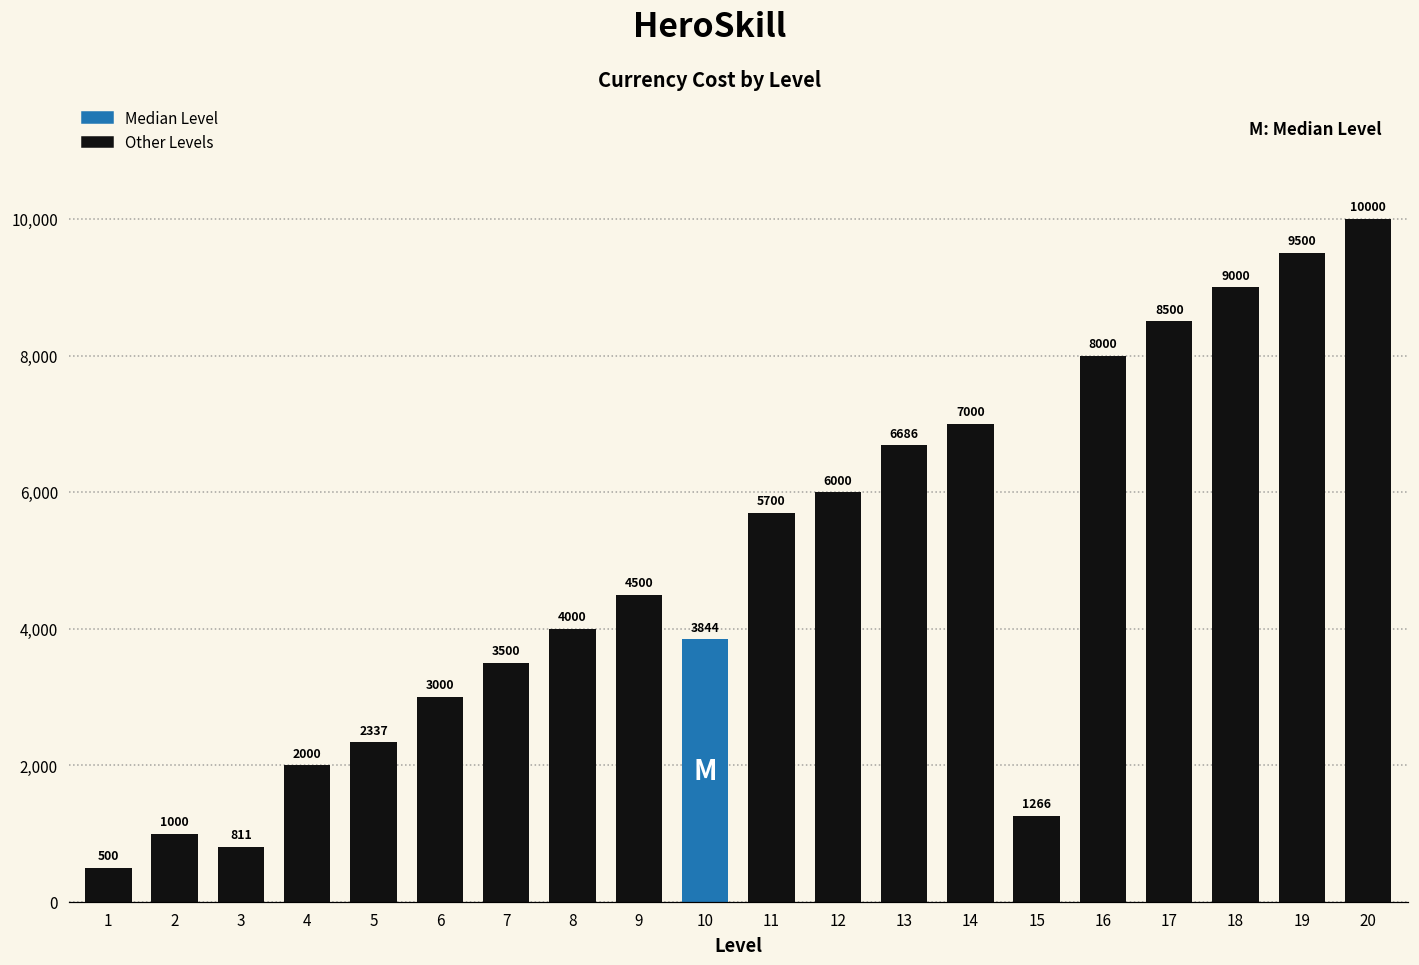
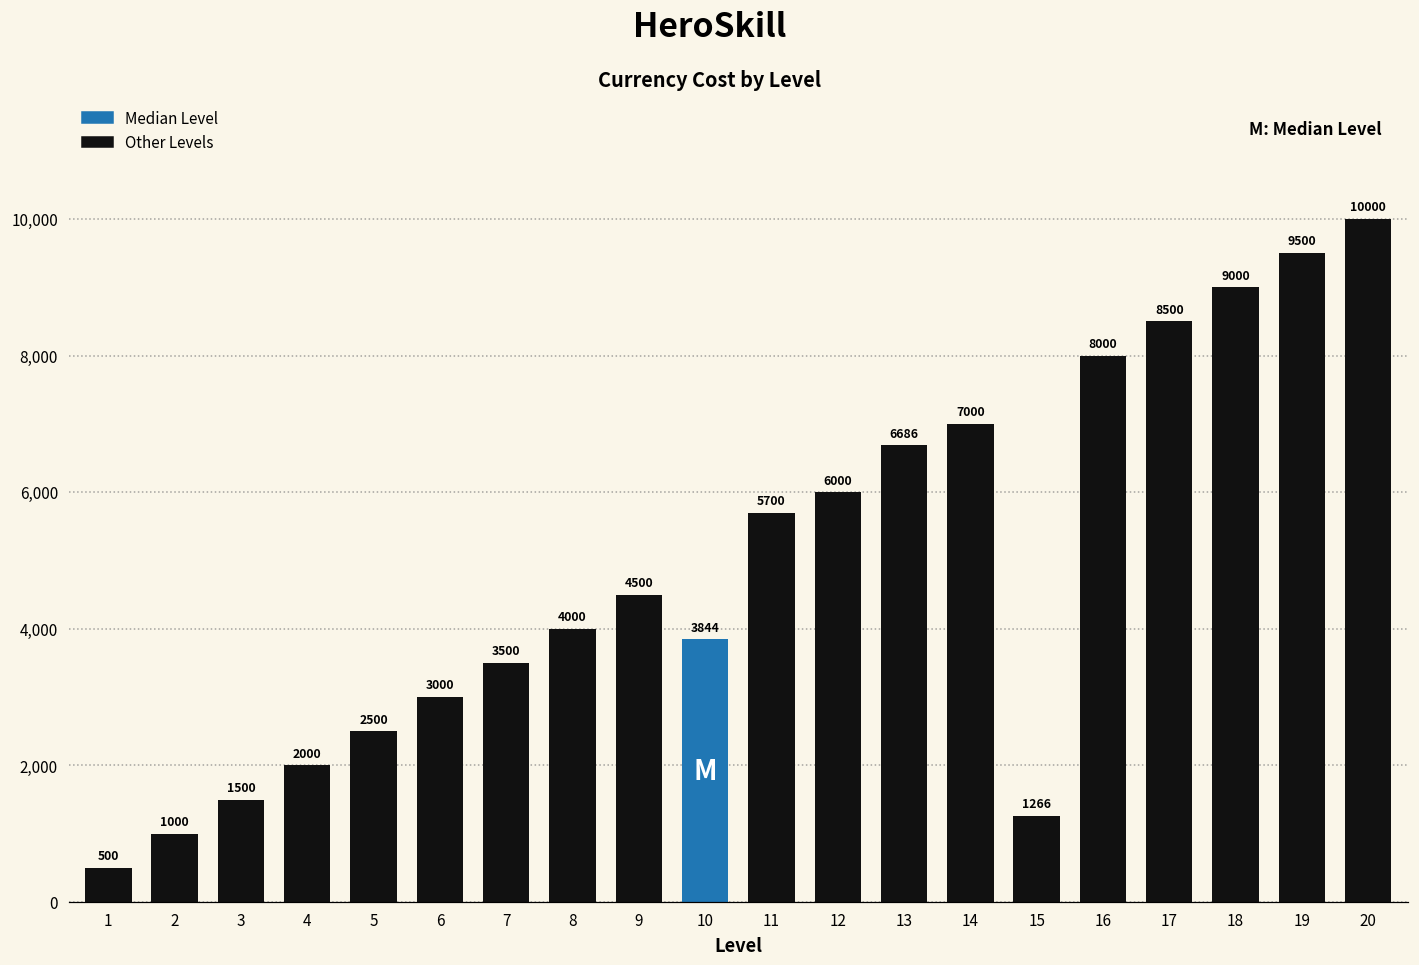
  {
    "1": 500,
    "2": 1000,
-   "3": 811,
+   "3": 1500,
    "4": 2000,
-   "5": 2337,
+   "5": 2500,
    "6": 3000,
    "7": 3500,
    "8": 4000,
    "9": 4500,
    "10": 3844,
    "11": 5700,
    "12": 6000,
    "13": 6686,
    "14": 7000,
    "15": 1266,
    "16": 8000,
    "17": 8500,
    "18": 9000,
    "19": 9500,
    "20": 10000
  }
